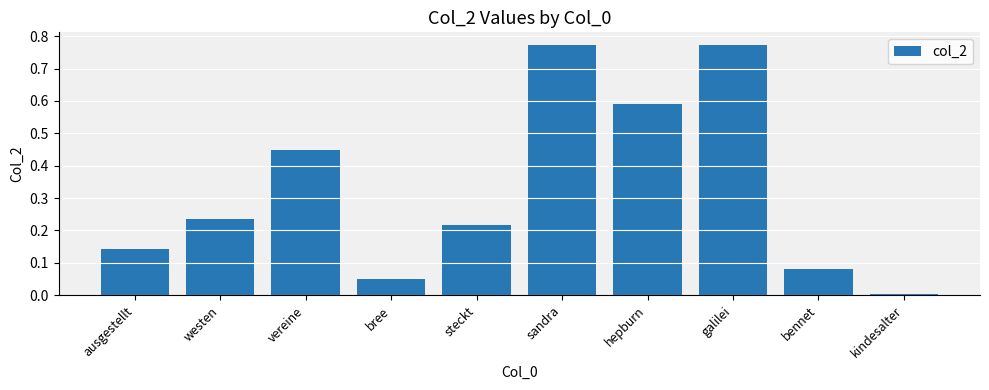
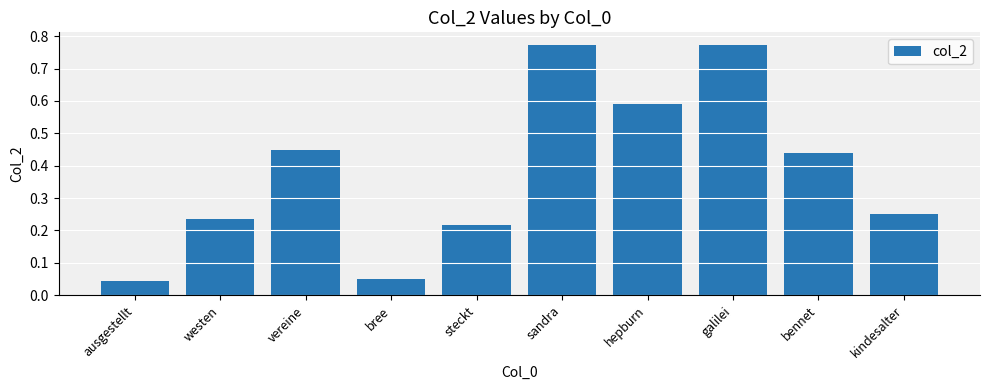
  {
-   "ausgestellt": 0.14,
+   "ausgestellt": 0.04,
    "westen": 0.24,
    "vereine": 0.45,
    "bree": 0.05,
    "steckt": 0.22,
    "sandra": 0.77,
    "hepburn": 0.59,
    "galilei": 0.77,
-   "bennet": 0.08,
-   "kindesalter": 0.00
+   "bennet": 0.44,
+   "kindesalter": 0.25
  }
